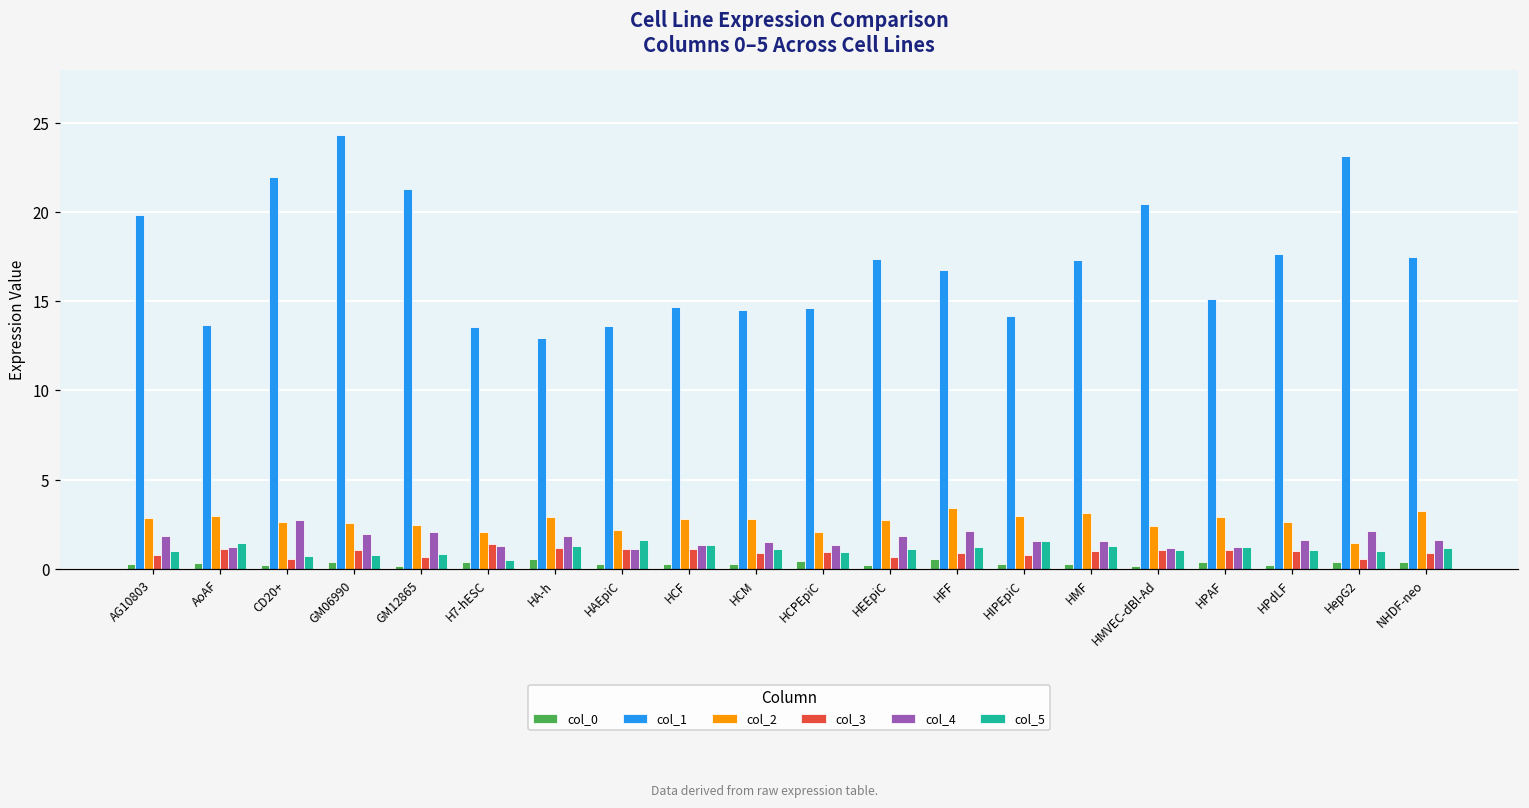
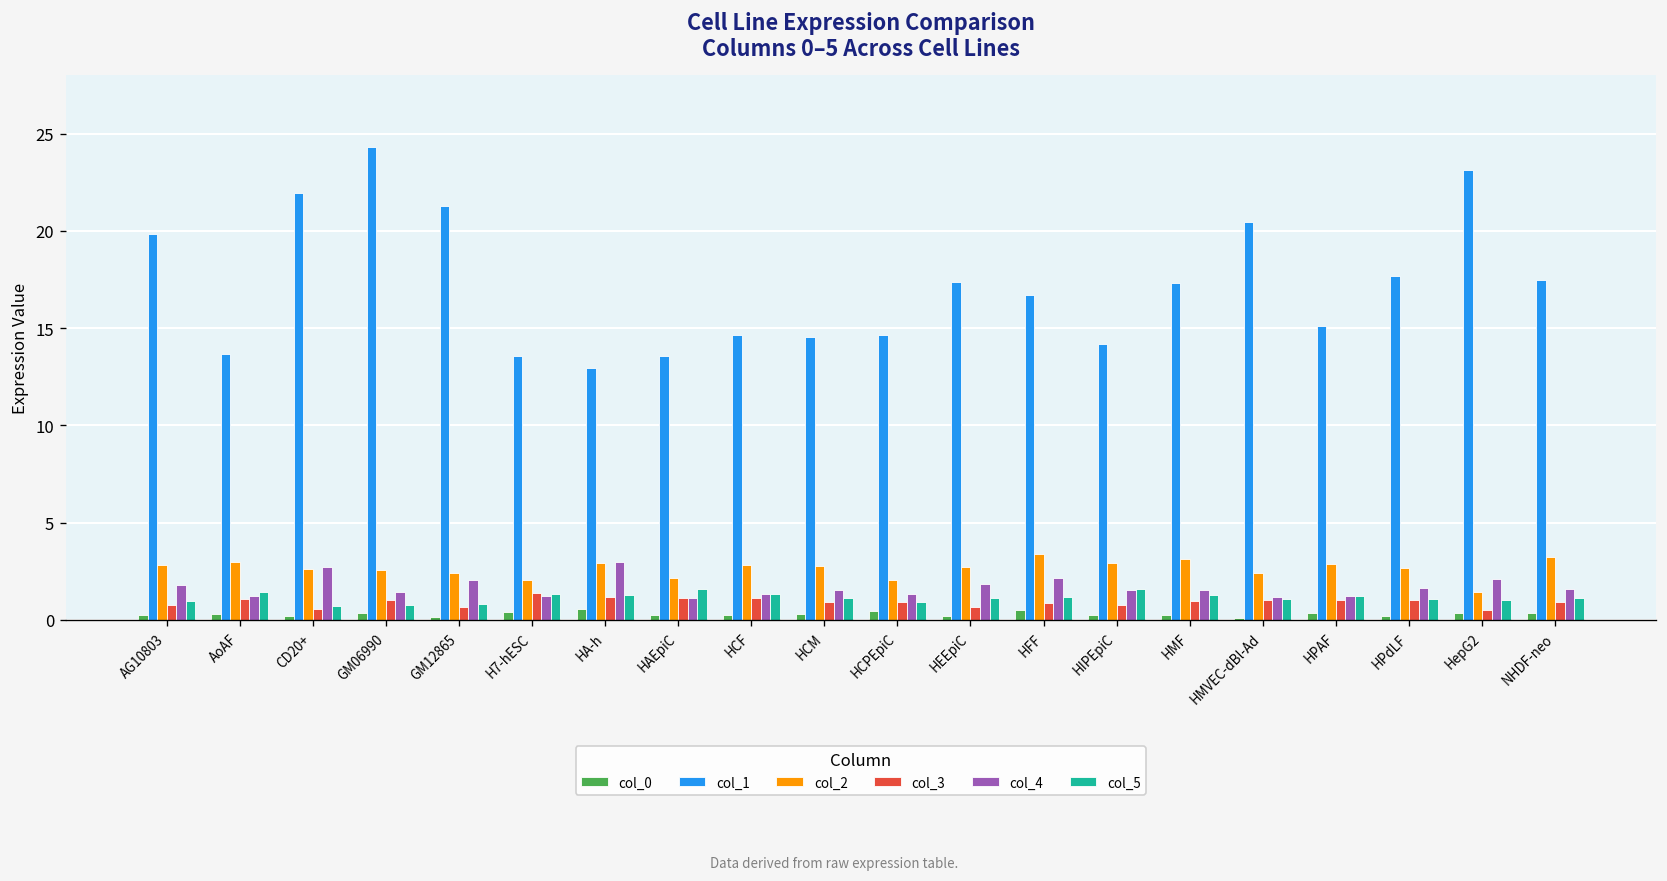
  {
    "col_0": {
      "AG10803": 0.2,
      "AoAF": 0.3,
      "CD20+": 0.2,
      "GM06990": 0.4,
      "GM12865": 0.2,
      "H7-hESC": 0.4,
      "HA-h": 0.5,
      "HAEpiC": 0.3,
      "HCF": 0.3,
      "HCM": 0.3,
      "HCPEpiC": 0.4,
      "HEEpiC": 0.2,
      "HFF": 0.5,
      "HIPEpiC": 0.3,
      "HMF": 0.3,
      "HPAF": 0.4,
      "HPdLF": 0.2,
      "HepG2": 0.4,
      "NHDF-neo": 0.4
    },
    "col_1": {
      "AG10803": 19.8,
      "AoAF": 13.7,
      "CD20+": 22.0,
      "GM06990": 24.3,
      "GM12865": 21.3,
      "H7-hESC": 13.6,
      "HA-h": 13.0,
      "HAEpiC": 13.6,
      "HCF": 14.7,
      "HCM": 14.5,
      "HCPEpiC": 14.6,
      "HEEpiC": 17.4,
      "HFF": 16.7,
      "HIPEpiC": 14.2,
      "HMF": 17.3,
      "HMVEC-dBl-Ad": 20.4,
      "HPAF": 15.1,
      "HPdLF": 17.7,
      "HepG2": 23.1,
      "NHDF-neo": 17.5
    },
    "col_2": {
      "AG10803": 2.8,
      "AoAF": 3.0,
      "CD20+": 2.6,
      "GM06990": 2.6,
      "GM12865": 2.4,
      "H7-hESC": 2.1,
      "HA-h": 2.9,
      "HAEpiC": 2.2,
      "HCF": 2.8,
      "HCM": 2.8,
      "HCPEpiC": 2.1,
      "HEEpiC": 2.7,
      "HFF": 3.4,
      "HIPEpiC": 3.0,
      "HMF": 3.1,
      "HMVEC-dBl-Ad": 2.4,
      "HPAF": 2.9,
      "HPdLF": 2.6,
      "HepG2": 1.4,
      "NHDF-neo": 3.3
    },
    "col_3": {
      "AG10803": 0.8,
      "AoAF": 1.1,
      "CD20+": 0.5,
      "GM06990": 1.0,
      "GM12865": 0.7,
      "H7-hESC": 1.4,
      "HA-h": 1.2,
      "HAEpiC": 1.1,
      "HCF": 1.1,
      "HCM": 0.9,
      "HCPEpiC": 0.9,
      "HEEpiC": 0.7,
      "HFF": 0.9,
      "HIPEpiC": 0.8,
      "HMF": 1.0,
      "HMVEC-dBl-Ad": 1.0,
      "HPAF": 1.0,
      "HPdLF": 1.0,
      "HepG2": 0.5,
      "NHDF-neo": 0.9
    },
    "col_4": {
      "AG10803": 1.8,
      "AoAF": 1.2,
      "CD20+": 2.7,
-     "GM06990": 1.9,
+     "GM06990": 1.4,
      "GM12865": 2.0,
      "H7-hESC": 1.3,
-     "HA-h": 1.8,
+     "HA-h": 3.0,
      "HAEpiC": 1.1,
      "HCF": 1.3,
      "HCM": 1.5,
      "HCPEpiC": 1.3,
      "HEEpiC": 1.9,
      "HFF": 2.1,
      "HIPEpiC": 1.5,
      "HMF": 1.5,
      "HMVEC-dBl-Ad": 1.2,
      "HPAF": 1.2,
      "HPdLF": 1.6,
      "HepG2": 2.1,
      "NHDF-neo": 1.6
    },
    "col_5": {
      "AG10803": 1.0,
      "AoAF": 1.4,
      "CD20+": 0.7,
      "GM06990": 0.8,
      "GM12865": 0.8,
-     "H7-hESC": 0.5,
+     "H7-hESC": 1.3,
      "HA-h": 1.3,
      "HAEpiC": 1.6,
      "HCF": 1.3,
      "HCM": 1.1,
      "HCPEpiC": 0.9,
      "HEEpiC": 1.1,
      "HFF": 1.2,
      "HIPEpiC": 1.6,
      "HMF": 1.3,
      "HMVEC-dBl-Ad": 1.1,
      "HPAF": 1.2,
      "HPdLF": 1.1,
      "HepG2": 1.0,
      "NHDF-neo": 1.1
    }
  }
